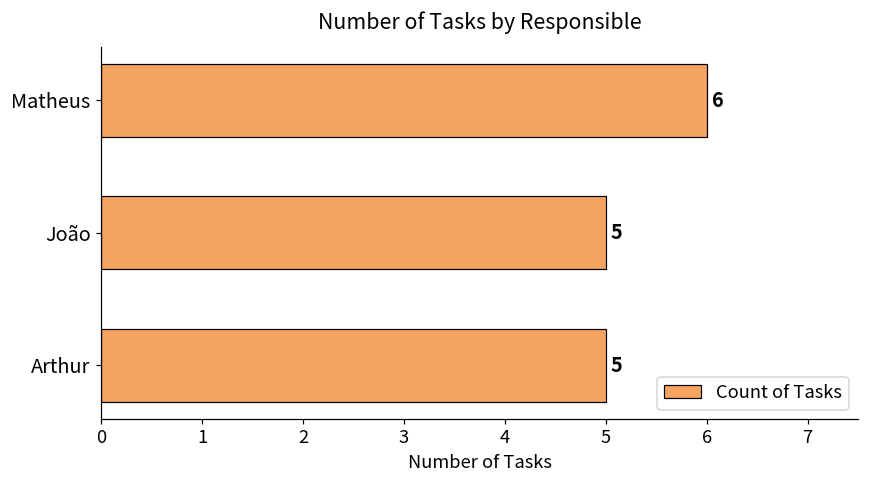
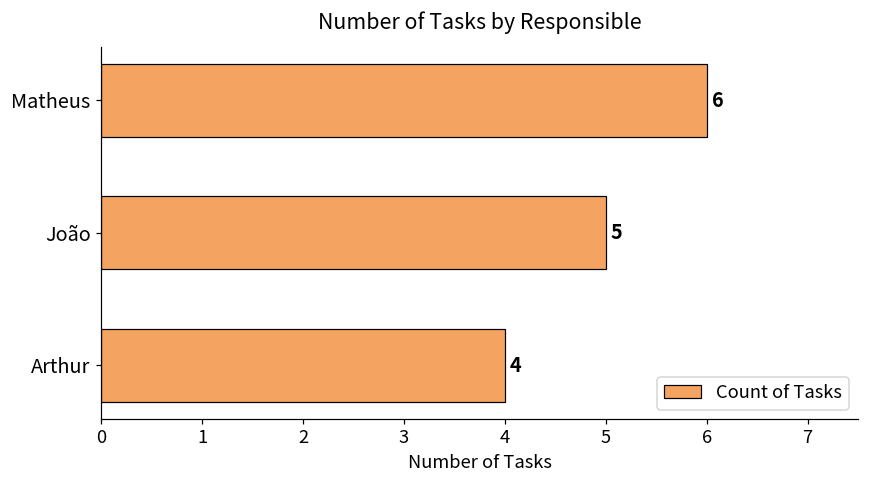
  {
    "Matheus": 6,
    "João": 5,
-   "Arthur": 5
+   "Arthur": 4
  }
